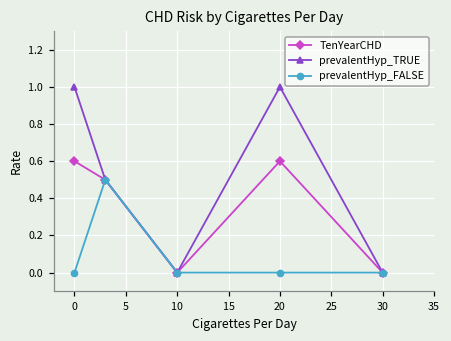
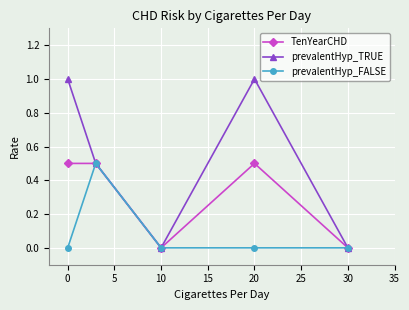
  {
    "TenYearCHD": {
-     "0": 0.6,
-     "20": 0.6
+     "0": 0.5,
+     "20": 0.5
    },
    "prevalentHyp_TRUE": {
      "0": 1.0,
      "20": 1.0
    },
    "prevalentHyp_FALSE": {
      "0": 0.0,
      "20": 0.0
    }
  }
